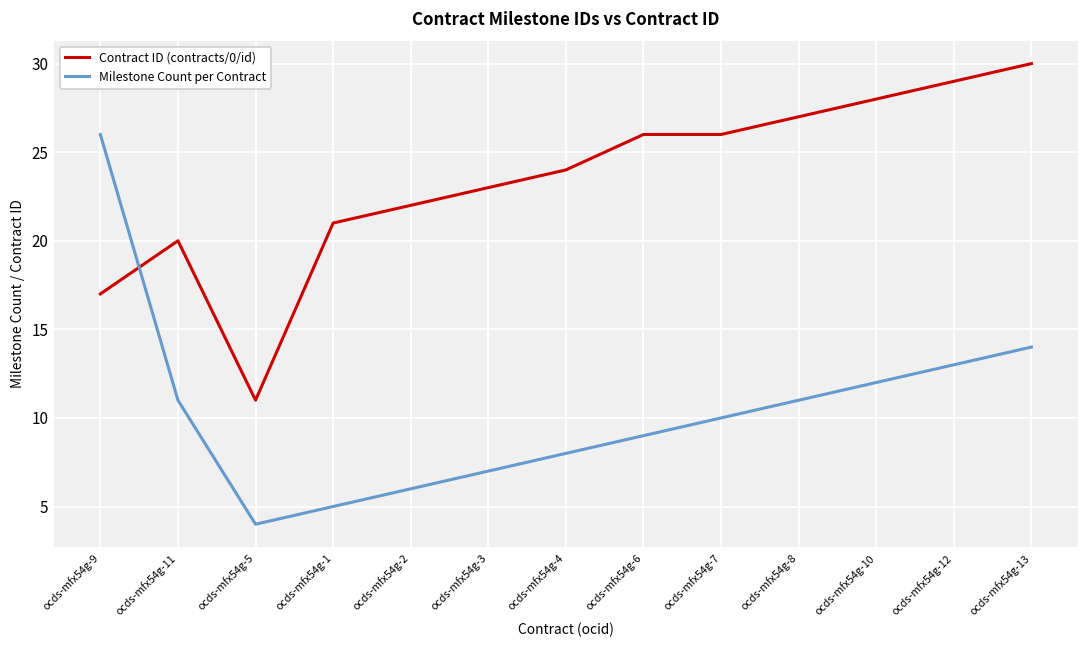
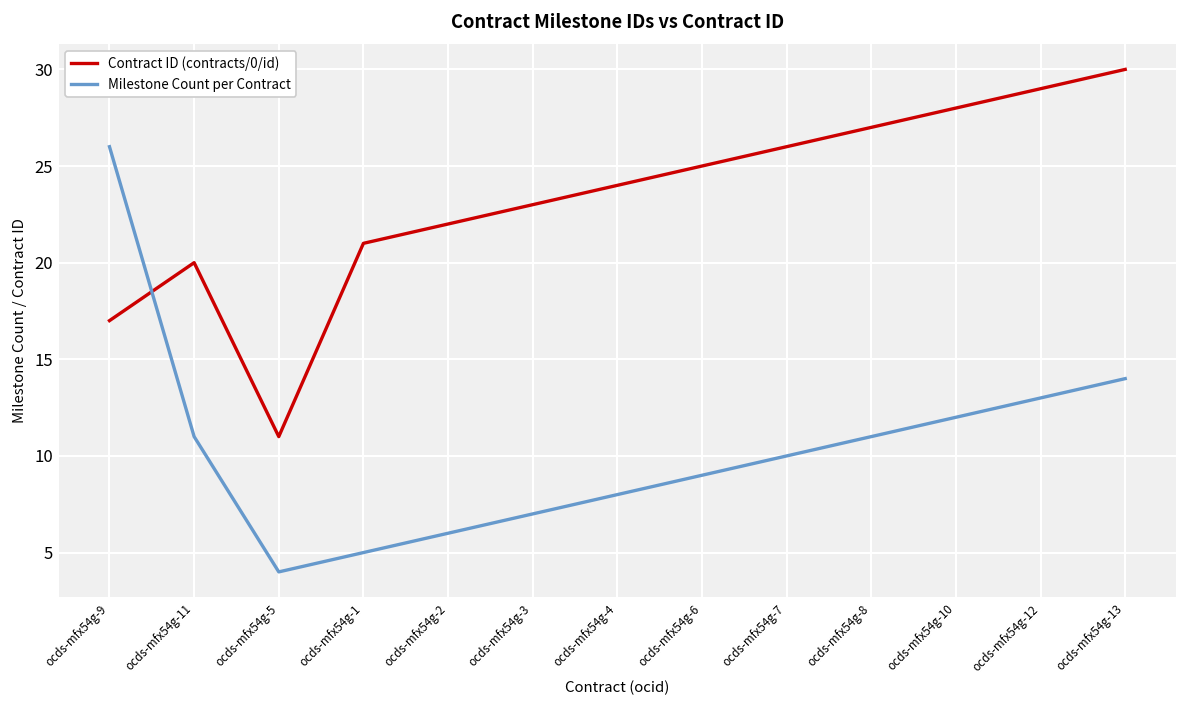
  {
    "Contract ID (contracts/0/id)": {
      "ocds-mfx54g-9": 17,
      "ocds-mfx54g-11": 20,
      "ocds-mfx54g-5": 11,
      "ocds-mfx54g-1": 21,
      "ocds-mfx54g-2": 22,
      "ocds-mfx54g-3": 23,
      "ocds-mfx54g-4": 24,
-     "ocds-mfx54g-6": 26,
+     "ocds-mfx54g-6": 25,
      "ocds-mfx54g-7": 26,
      "ocds-mfx54g-8": 27,
      "ocds-mfx54g-10": 28,
      "ocds-mfx54g-12": 29,
      "ocds-mfx54g-13": 30
    },
    "Milestone Count per Contract": {
      "ocds-mfx54g-9": 26,
      "ocds-mfx54g-11": 11,
      "ocds-mfx54g-5": 4,
      "ocds-mfx54g-1": 5,
      "ocds-mfx54g-2": 6,
      "ocds-mfx54g-3": 7,
      "ocds-mfx54g-4": 8,
      "ocds-mfx54g-6": 9,
      "ocds-mfx54g-7": 10,
      "ocds-mfx54g-8": 11,
      "ocds-mfx54g-10": 12,
      "ocds-mfx54g-12": 13,
      "ocds-mfx54g-13": 14
    }
  }
